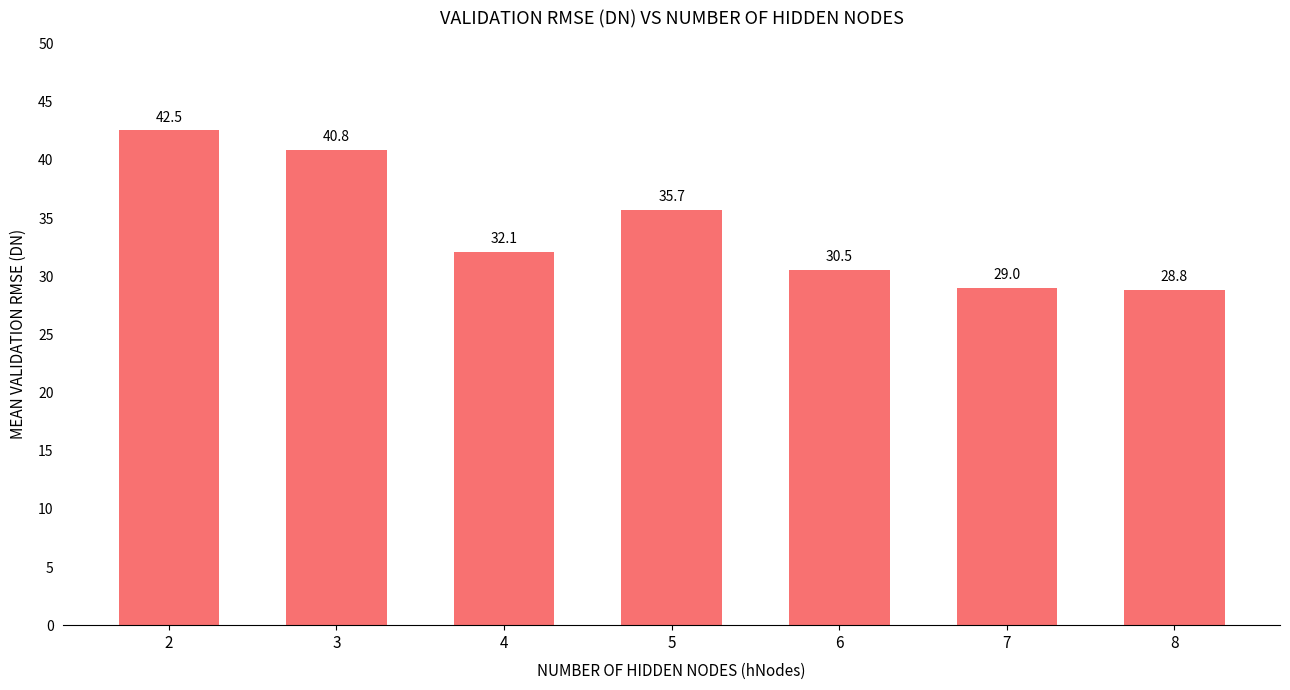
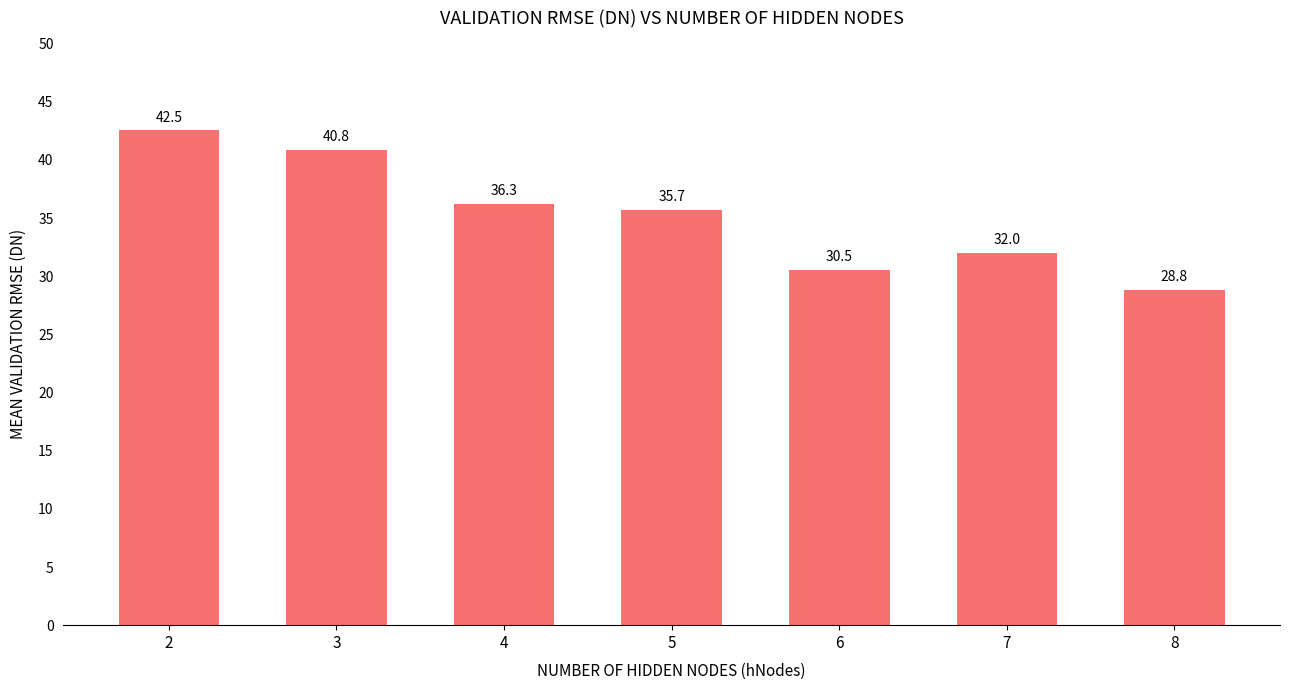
  {
    "2": 42.5,
    "3": 40.8,
-   "4": 32.1,
+   "4": 36.3,
    "5": 35.7,
    "6": 30.5,
-   "7": 29.0,
+   "7": 32.0,
    "8": 28.8
  }
